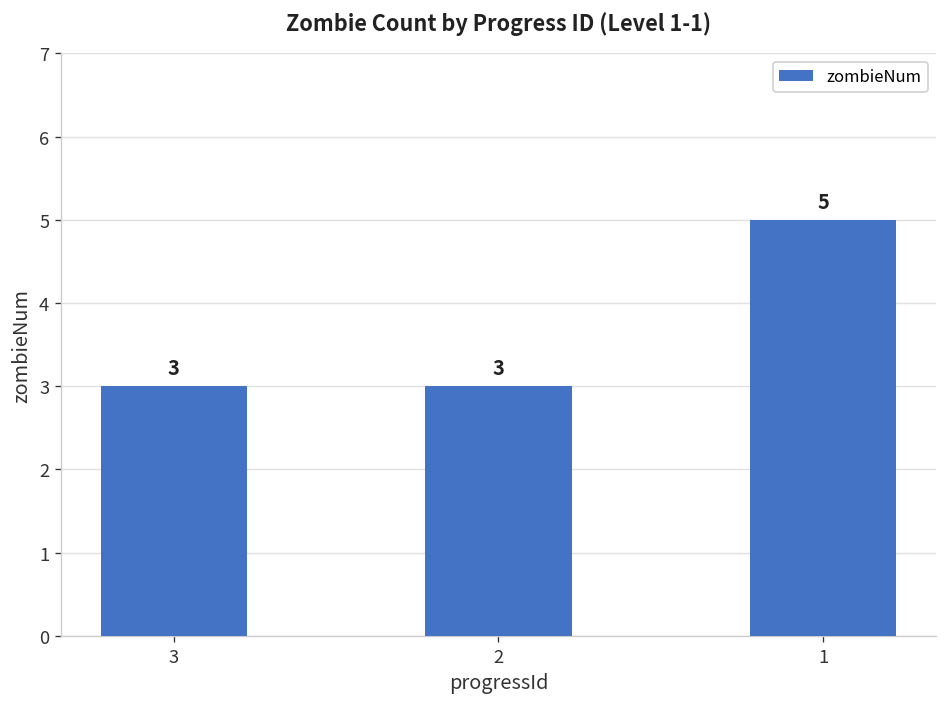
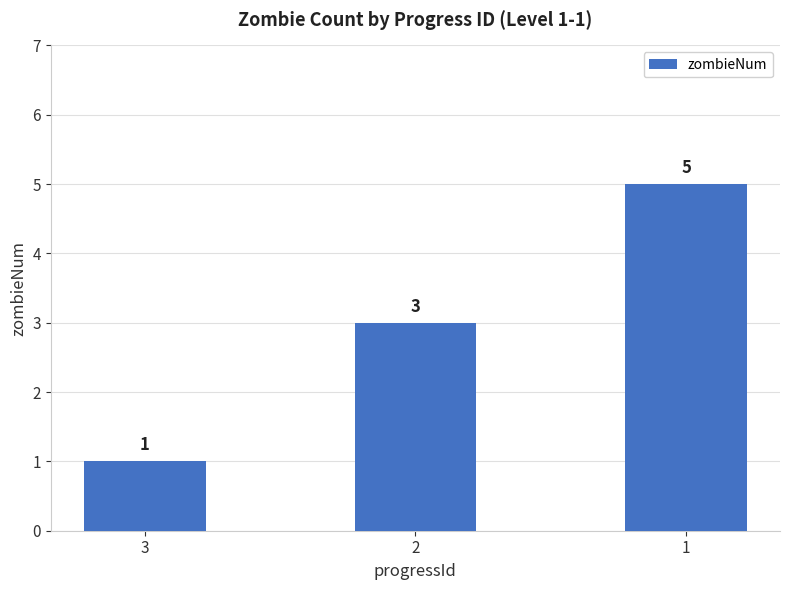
  {
-   "3": 3,
+   "3": 1,
    "2": 3,
    "1": 5
  }
